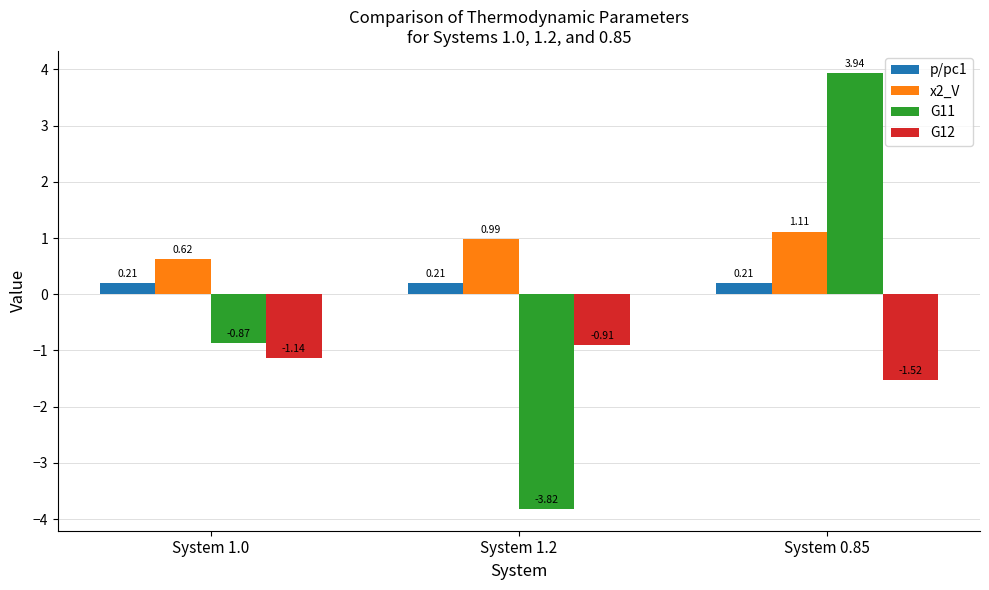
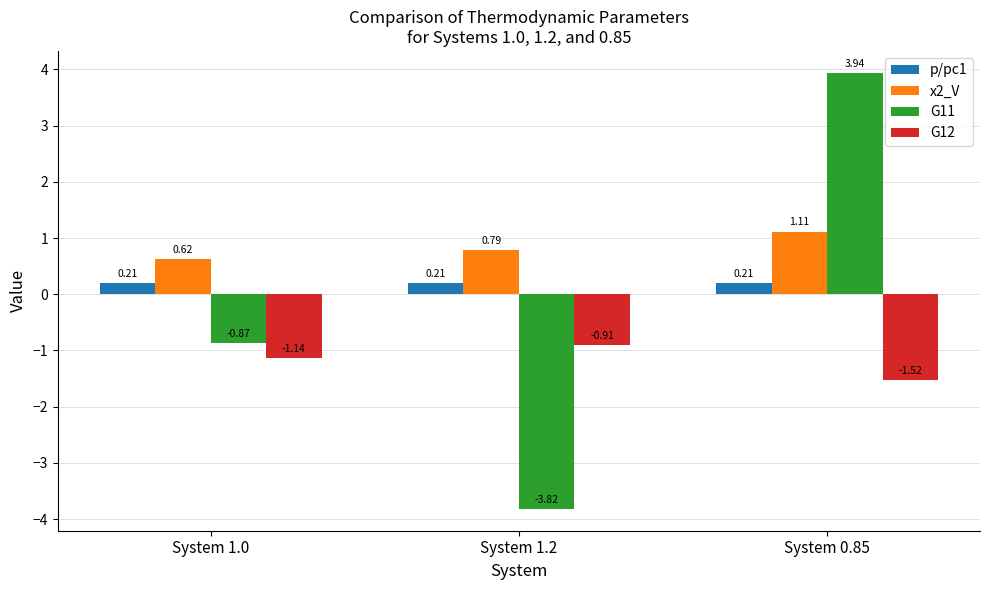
  {
    "p/pc1": {
      "System 1.0": 0.21,
      "System 1.2": 0.21,
      "System 0.85": 0.21
    },
    "x2_V": {
      "System 1.0": 0.62,
-     "System 1.2": 0.99,
+     "System 1.2": 0.79,
      "System 0.85": 1.11
    },
    "G11": {
      "System 1.0": -0.87,
      "System 1.2": -3.82,
      "System 0.85": 3.94
    },
    "G12": {
      "System 1.0": -1.14,
      "System 1.2": -0.91,
      "System 0.85": -1.52
    }
  }
